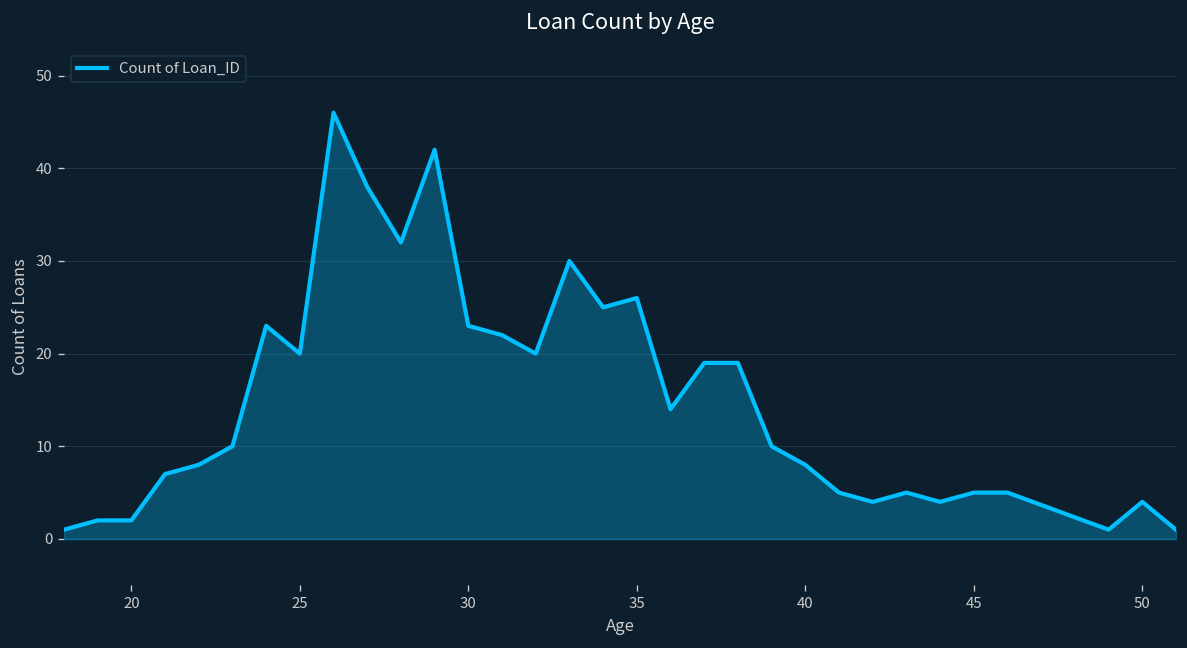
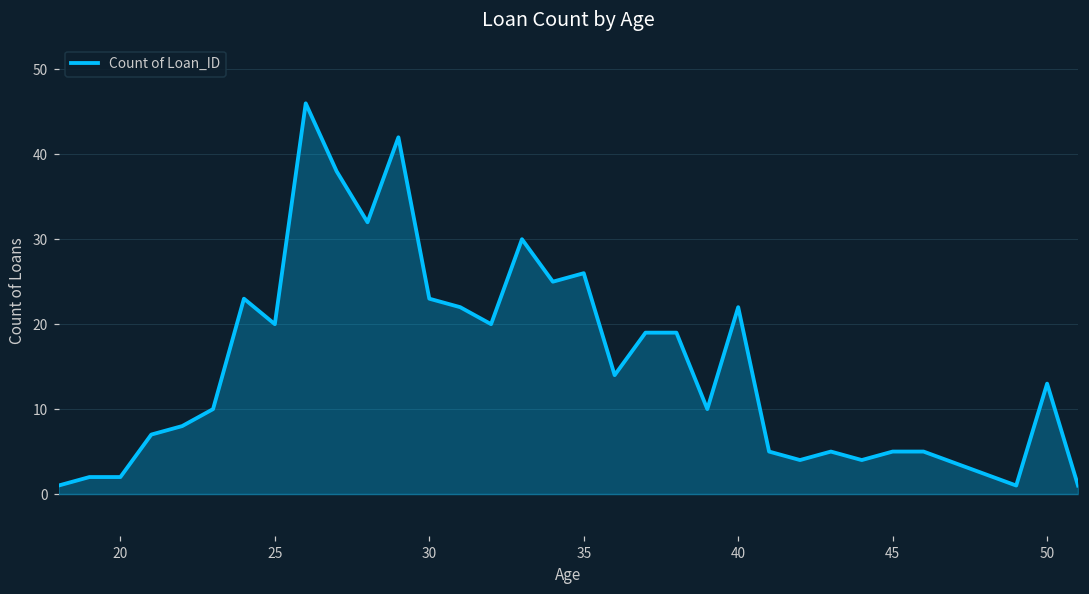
  {
    "20": 2,
    "25": 20,
    "30": 23,
    "35": 26,
-   "40": 8,
+   "40": 22,
    "45": 5,
-   "50": 4
+   "50": 13
  }
